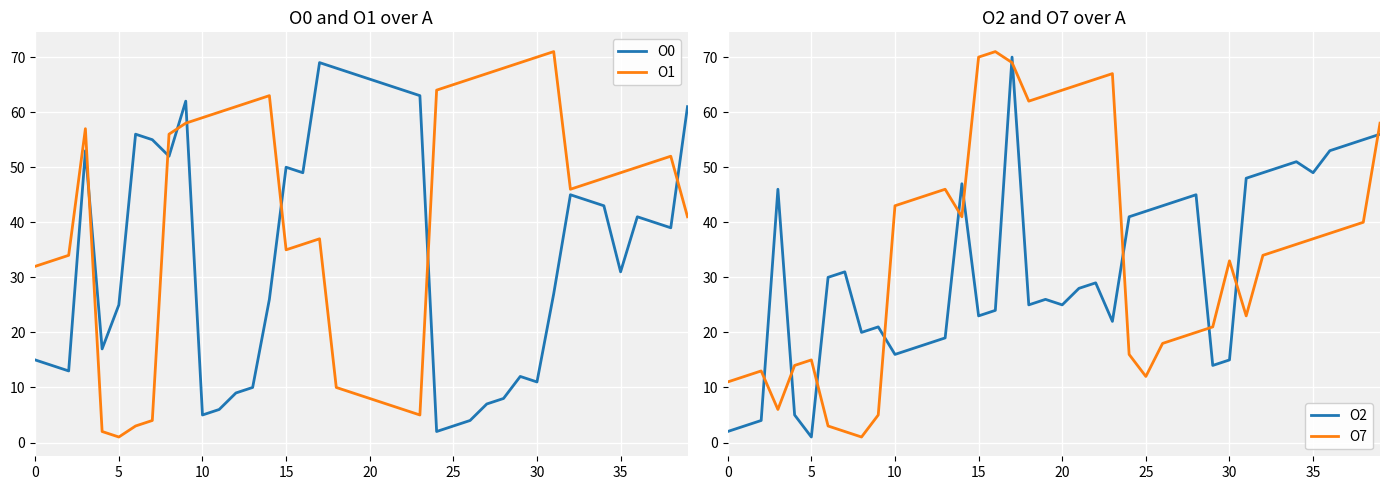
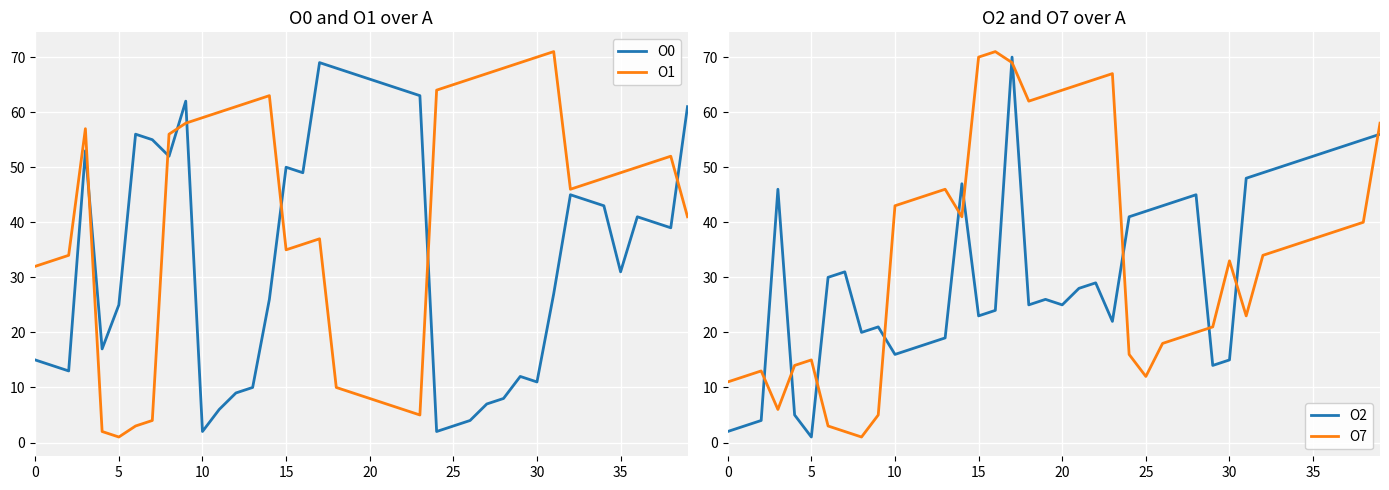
  {
    "O0 and O1 over A": {
      "O0": {
        "0": 15,
        "5": 25,
-       "10": 5,
+       "10": 2,
        "15": 50,
        "20": 66,
        "25": 3,
        "30": 11,
        "35": 31
      },
      "O1": {
        "0": 32,
        "5": 1,
        "10": 59,
        "15": 35,
        "20": 8,
        "25": 65,
        "30": 70,
        "35": 49
      }
    },
    "O2 and O7 over A": {
      "O2": {
        "0": 2,
        "5": 1,
        "10": 16,
        "15": 23,
        "20": 25,
        "25": 42,
        "30": 15,
-       "35": 49
+       "35": 52
      },
      "O7": {
        "0": 11,
        "5": 15,
        "10": 43,
        "15": 70,
        "20": 64,
        "25": 12,
        "30": 33,
        "35": 37
      }
    }
  }
